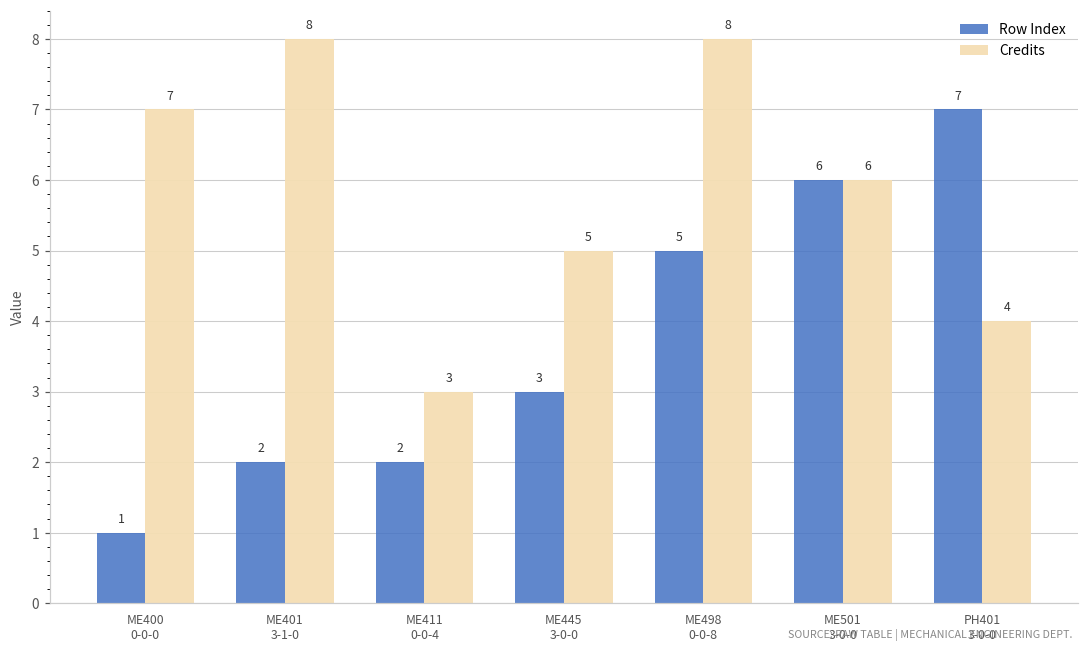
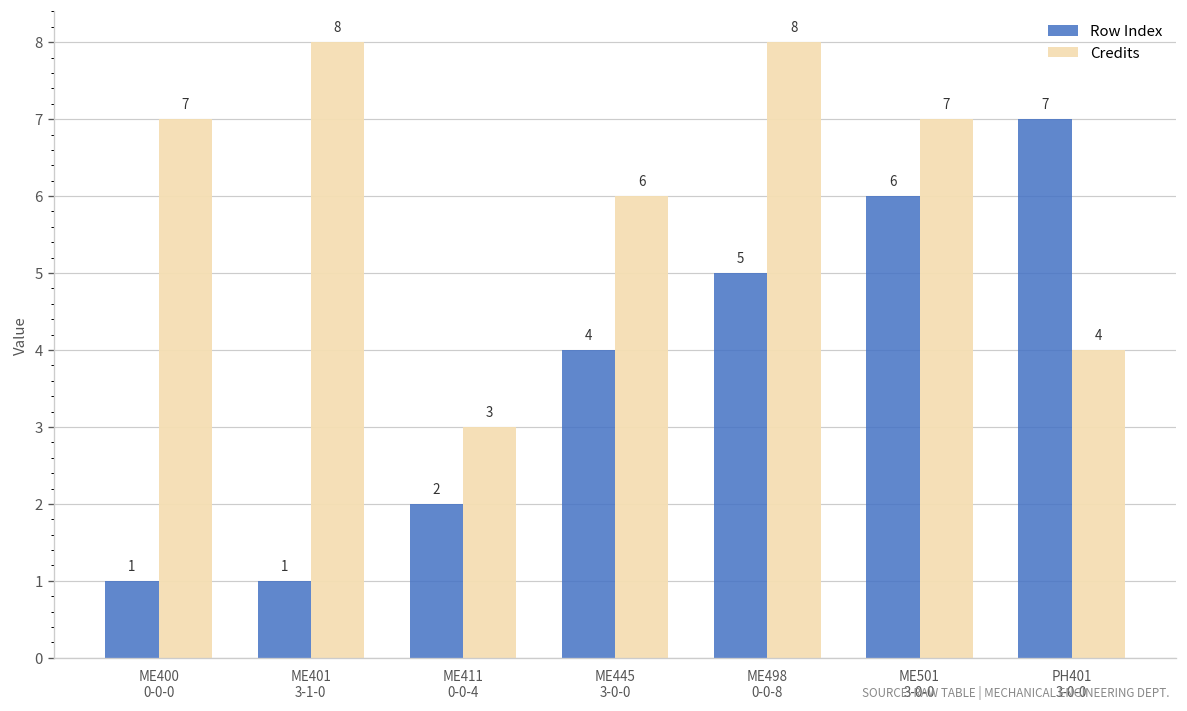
  {
    "Row Index": {
      "ME400 0-0-0": 1,
-     "ME401 3-1-0": 2,
+     "ME401 3-1-0": 1,
      "ME411 0-0-4": 2,
-     "ME445 3-0-0": 3,
+     "ME445 3-0-0": 4,
      "ME498 0-0-8": 5,
      "ME501 3-0-0": 6,
      "PH401 3-0-0": 7
    },
    "Credits": {
      "ME400 0-0-0": 7,
      "ME401 3-1-0": 8,
      "ME411 0-0-4": 3,
-     "ME445 3-0-0": 5,
+     "ME445 3-0-0": 6,
      "ME498 0-0-8": 8,
-     "ME501 3-0-0": 6,
+     "ME501 3-0-0": 7,
      "PH401 3-0-0": 4
    }
  }
